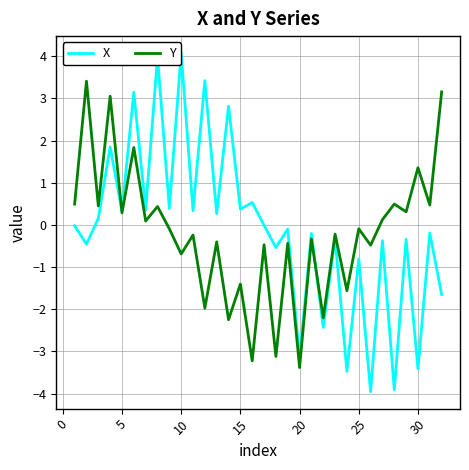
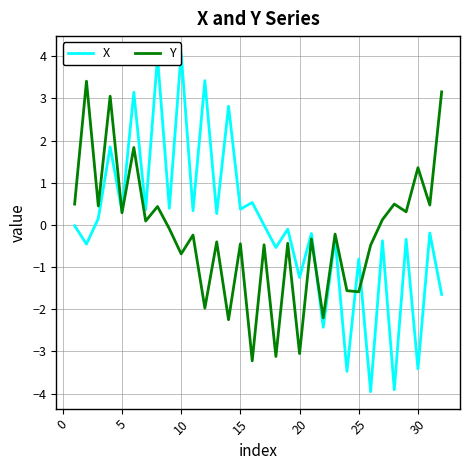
  {
    "X": {
      "15": 0.4,
-     "20": -3.2,
+     "20": -1.2,
      "25": -0.8,
      "30": -3.4
    },
    "Y": {
      "10": -0.7,
-     "15": -1.4,
-     "20": -3.4,
-     "25": -0.1,
+     "15": -0.4,
+     "20": -3.1,
+     "25": -1.6,
      "30": 1.4
    }
  }
